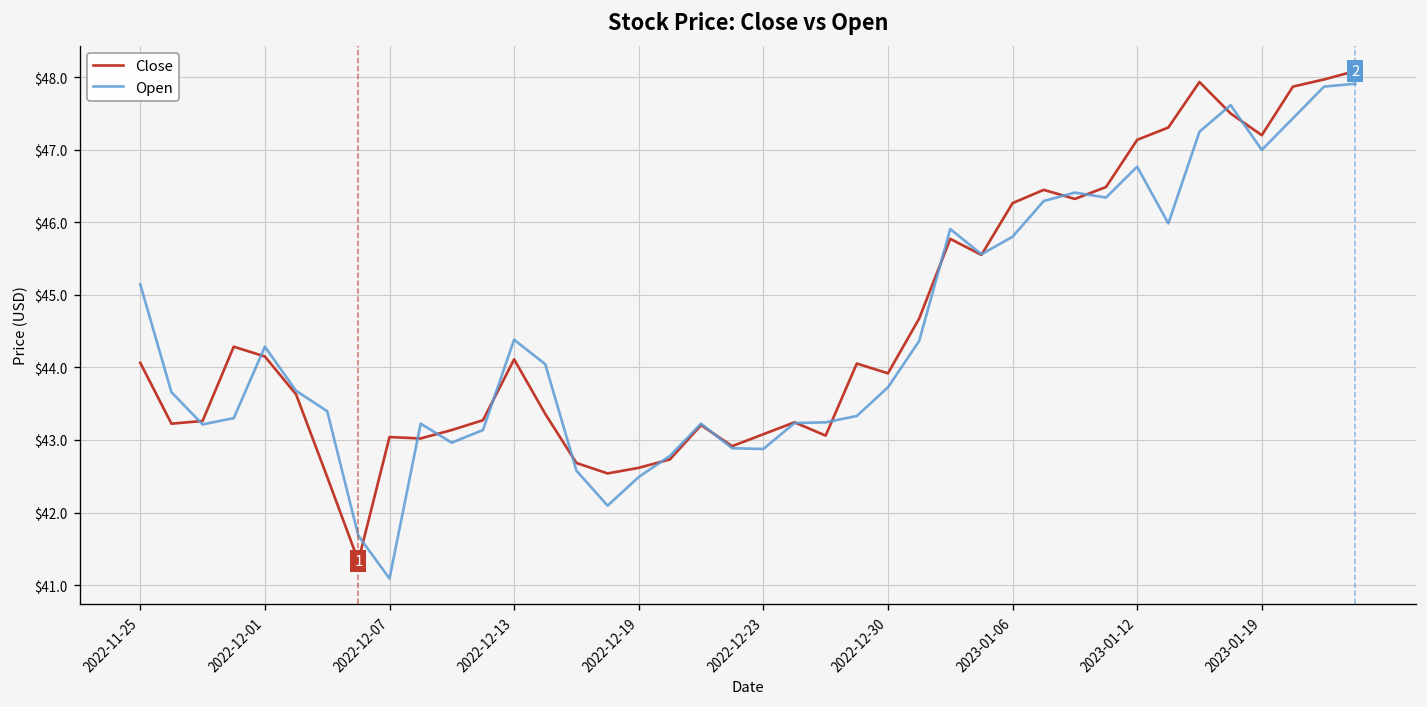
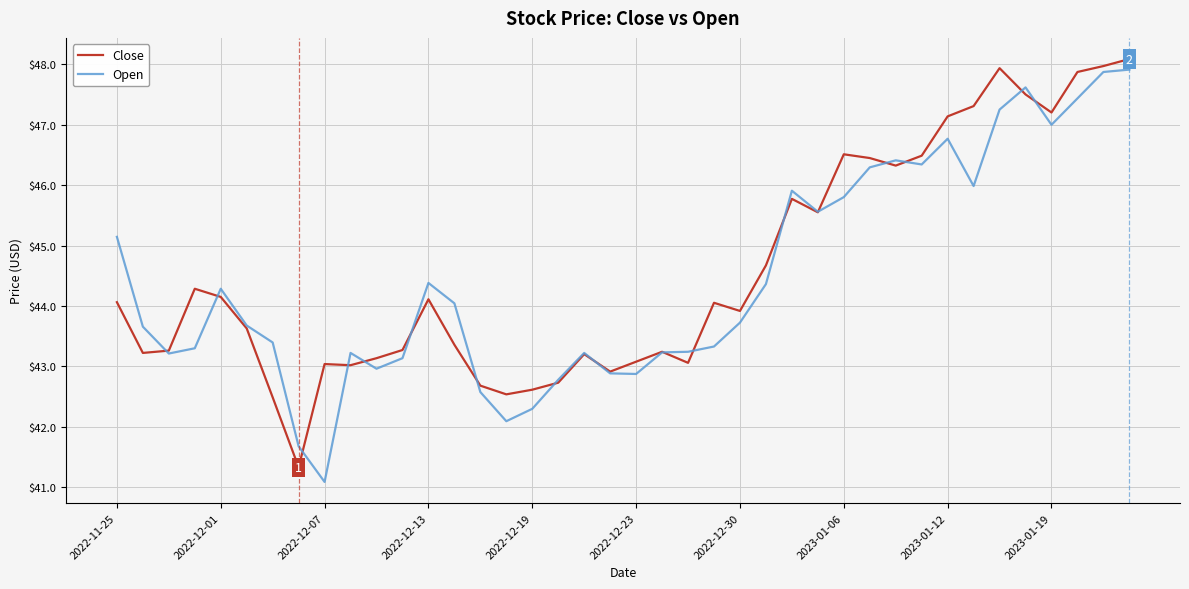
  {
    "Close": {
      "2022-11-25": "$44.1",
      "2022-12-01": "$44.2",
      "2022-12-07": "$43.0",
      "2022-12-13": "$44.1",
      "2022-12-19": "$42.6",
      "2022-12-23": "$43.1",
      "2022-12-30": "$43.9",
-     "2023-01-06": "$46.3",
+     "2023-01-06": "$46.5",
      "2023-01-12": "$47.1",
      "2023-01-19": "$47.2"
    },
    "Open": {
      "2022-11-25": "$45.1",
      "2022-12-01": "$44.3",
      "2022-12-07": "$41.1",
      "2022-12-13": "$44.4",
-     "2022-12-19": "$42.5",
+     "2022-12-19": "$42.3",
      "2022-12-23": "$42.9",
      "2022-12-30": "$43.7",
      "2023-01-06": "$45.8",
      "2023-01-12": "$46.8",
      "2023-01-19": "$47.0"
    }
  }
